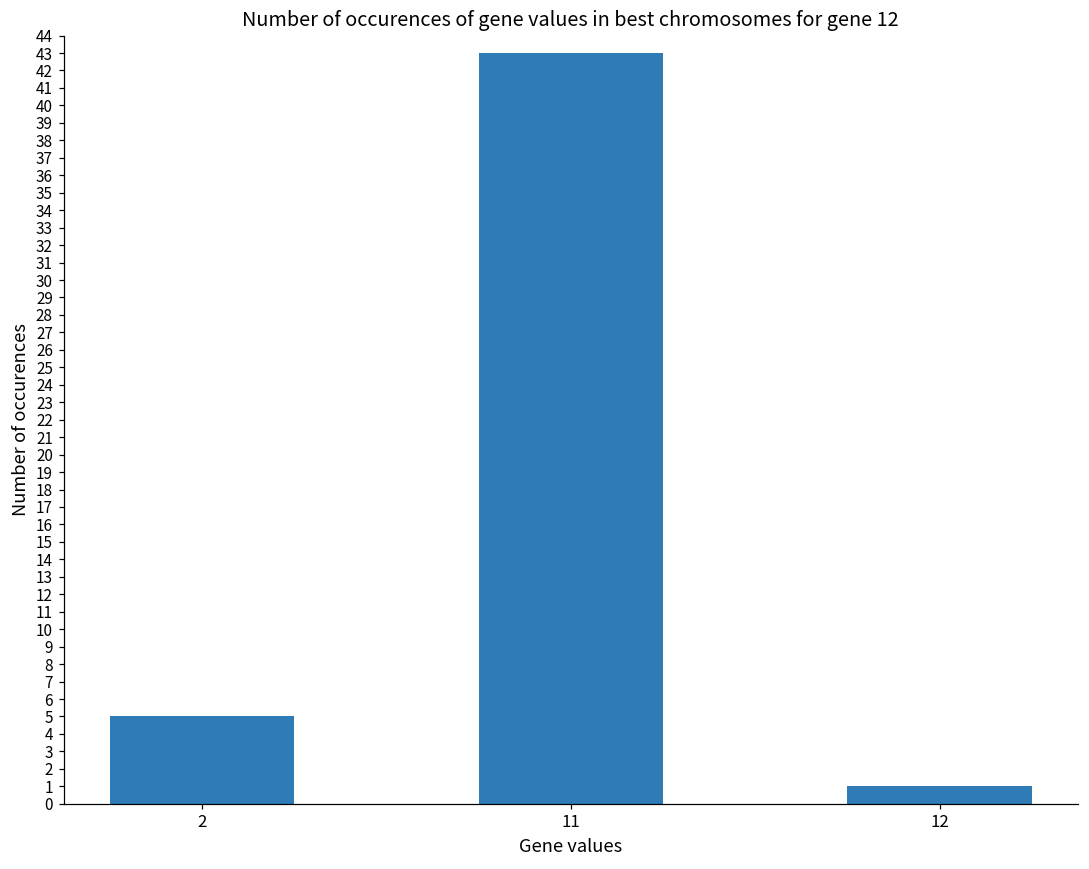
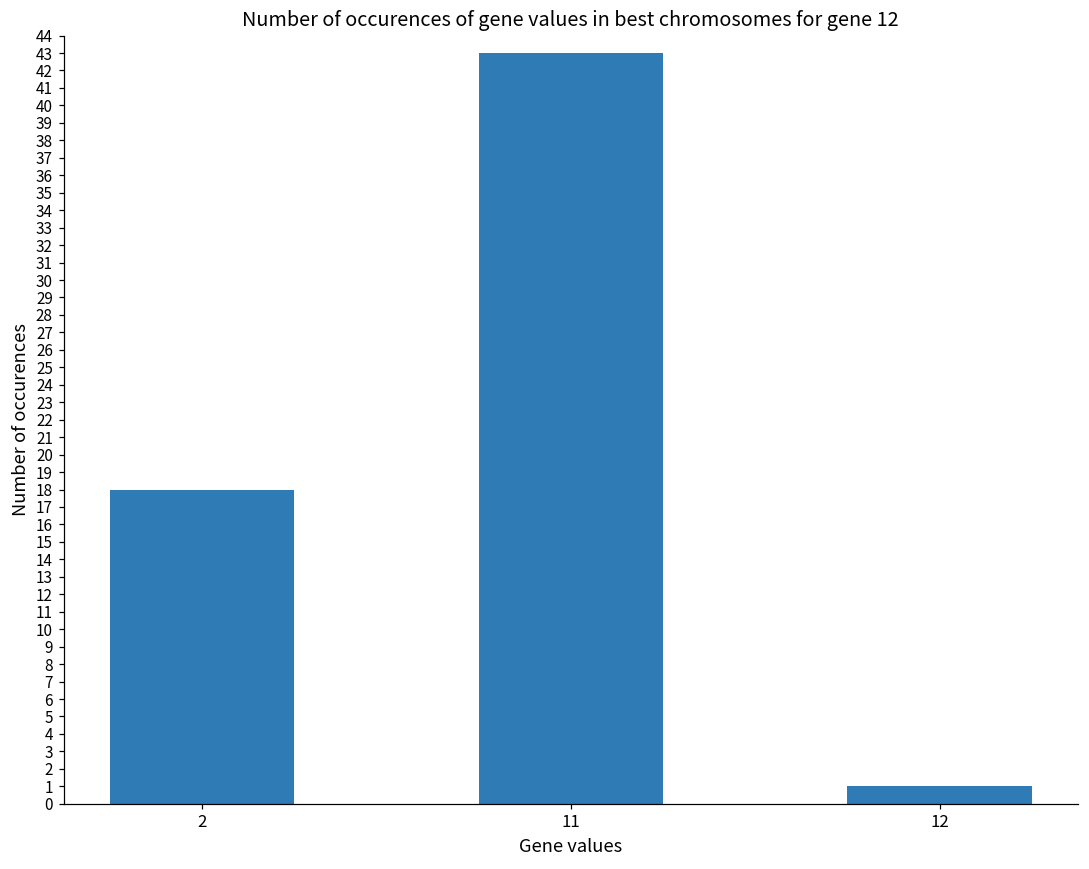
  {
-   "2": 5,
+   "2": 18,
    "11": 43,
    "12": 1
  }
